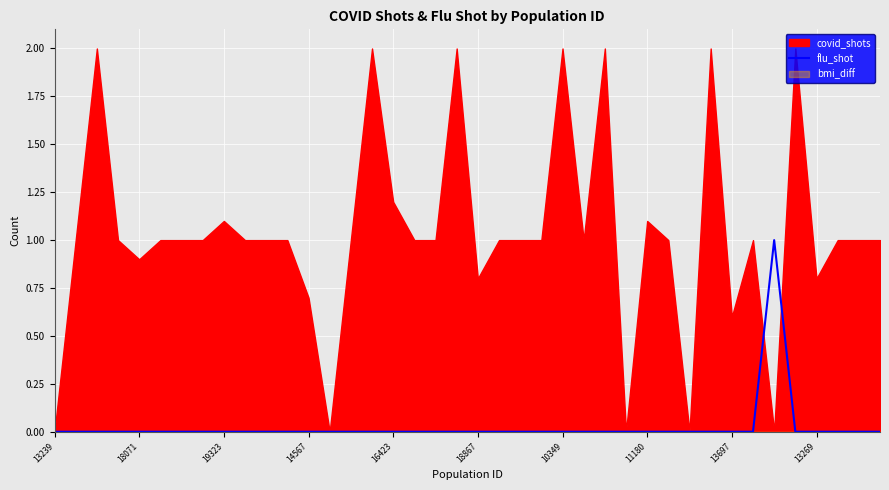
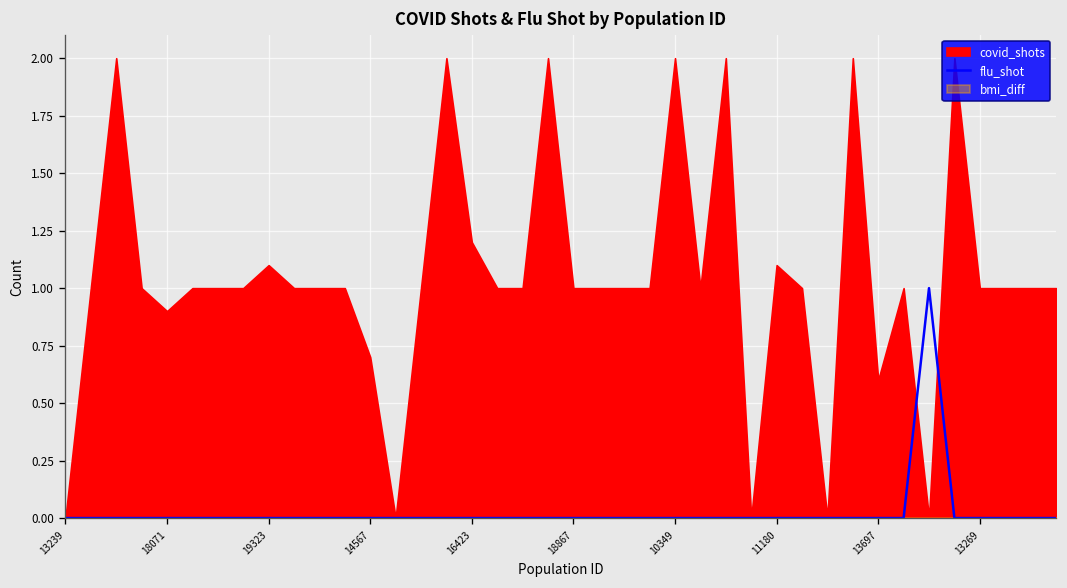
  {
    "covid_shots": {
      "18071": 0.9,
      "19323": 1.1,
      "14567": 0.7,
      "16423": 1.2,
-     "18867": 0.8,
+     "18867": 1.0,
      "10349": 2.0,
      "11180": 1.1,
      "13697": 0.6,
-     "13269": 0.8
+     "13269": 1.0
    }
  }
